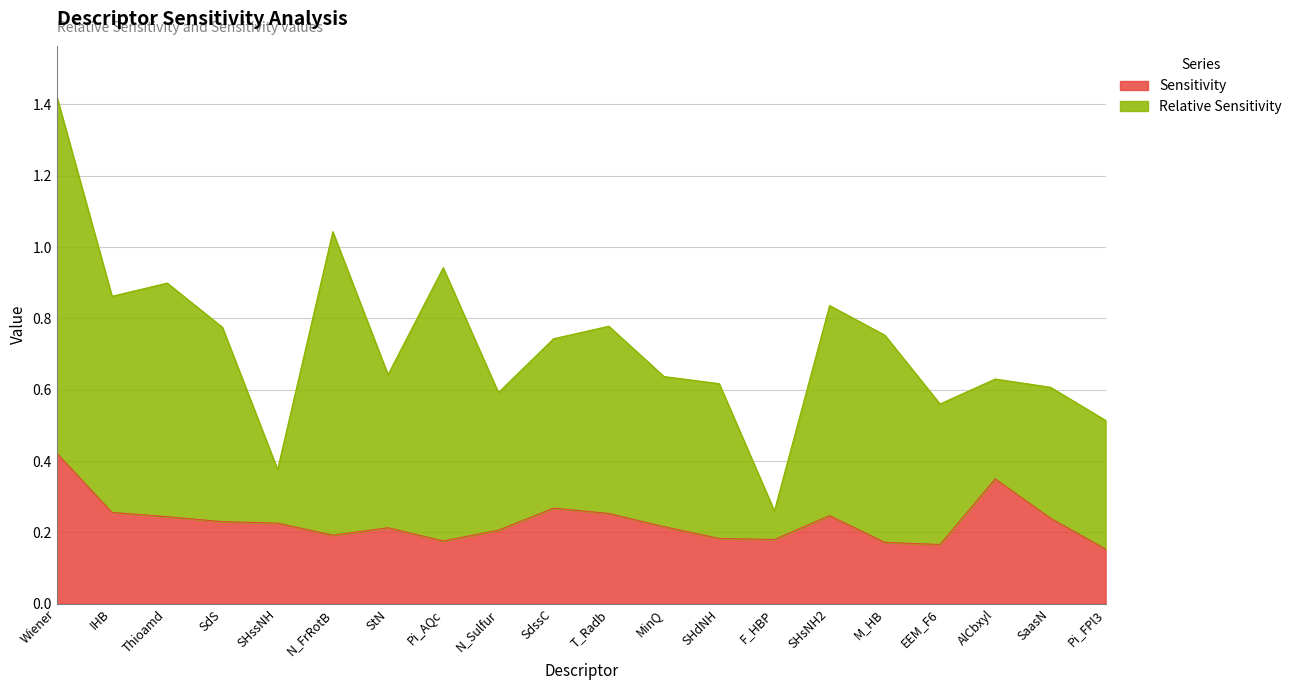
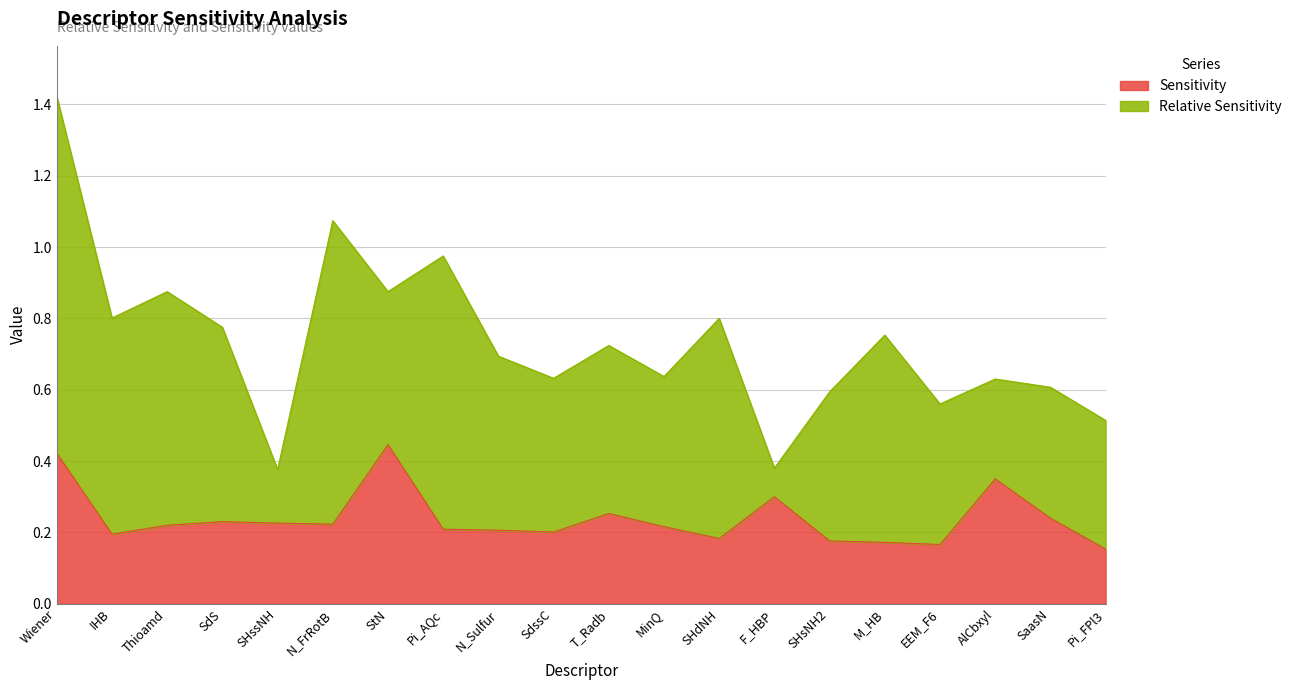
  {
    "Sensitivity": {
      "Wiener": 0.42,
-     "IHB": 0.26,
-     "Thioamd": 0.24,
+     "IHB": 0.20,
+     "Thioamd": 0.22,
      "SdS": 0.23,
      "SHssNH": 0.23,
-     "N_FrRotB": 0.19,
-     "StN": 0.21,
-     "Pi_AQc": 0.18,
+     "N_FrRotB": 0.22,
+     "StN": 0.45,
+     "Pi_AQc": 0.21,
      "N_Sulfur": 0.21,
-     "SdssC": 0.27,
+     "SdssC": 0.20,
      "T_Radb": 0.25,
      "MinQ": 0.22,
      "SHdNH": 0.18,
-     "F_HBP": 0.18,
-     "SHsNH2": 0.25,
+     "F_HBP": 0.30,
+     "SHsNH2": 0.18,
      "M_HB": 0.17,
      "EEM_F6": 0.17,
      "AlCbxyl": 0.35,
      "SaasN": 0.24,
      "Pi_FPl3": 0.15
    },
    "Relative Sensitivity": {
      "Wiener": 1.00,
      "IHB": 0.61,
      "Thioamd": 0.66,
      "SdS": 0.55,
      "SHssNH": 0.15,
      "N_FrRotB": 0.85,
      "StN": 0.43,
      "Pi_AQc": 0.77,
-     "N_Sulfur": 0.39,
-     "SdssC": 0.48,
-     "T_Radb": 0.53,
+     "N_Sulfur": 0.49,
+     "SdssC": 0.43,
+     "T_Radb": 0.47,
      "MinQ": 0.42,
-     "SHdNH": 0.43,
+     "SHdNH": 0.62,
      "F_HBP": 0.08,
-     "SHsNH2": 0.59,
+     "SHsNH2": 0.42,
      "M_HB": 0.58,
      "EEM_F6": 0.39,
      "AlCbxyl": 0.28,
      "SaasN": 0.37,
      "Pi_FPl3": 0.36
    }
  }
